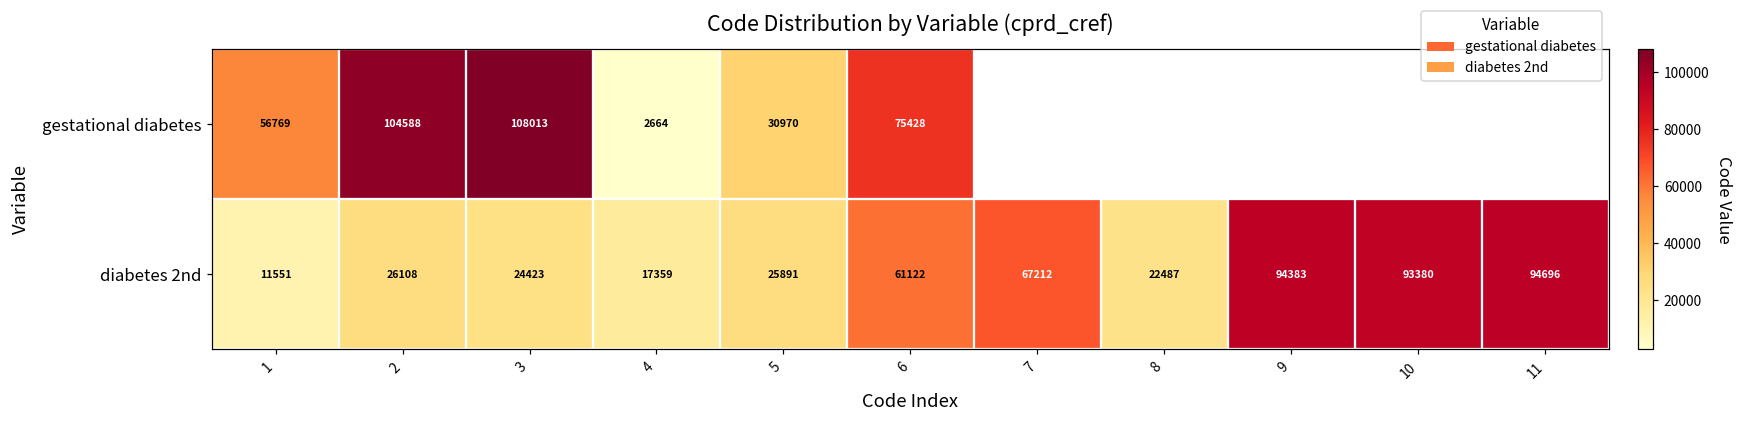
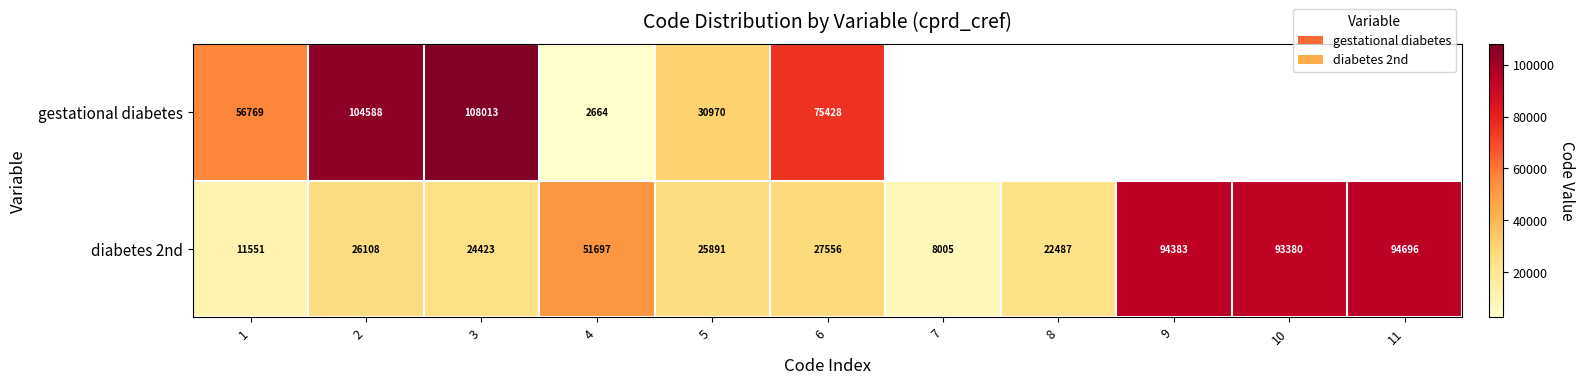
  {
    "gestational diabetes": {
      "1": 56769,
      "2": 104588,
      "3": 108013,
      "4": 2664,
      "5": 30970,
      "6": 75428
    },
    "diabetes 2nd": {
      "1": 11551,
      "2": 26108,
      "3": 24423,
-     "4": 17359,
+     "4": 51697,
      "5": 25891,
-     "6": 61122,
-     "7": 67212,
+     "6": 27556,
+     "7": 8005,
      "8": 22487,
      "9": 94383,
      "10": 93380,
      "11": 94696
    }
  }
